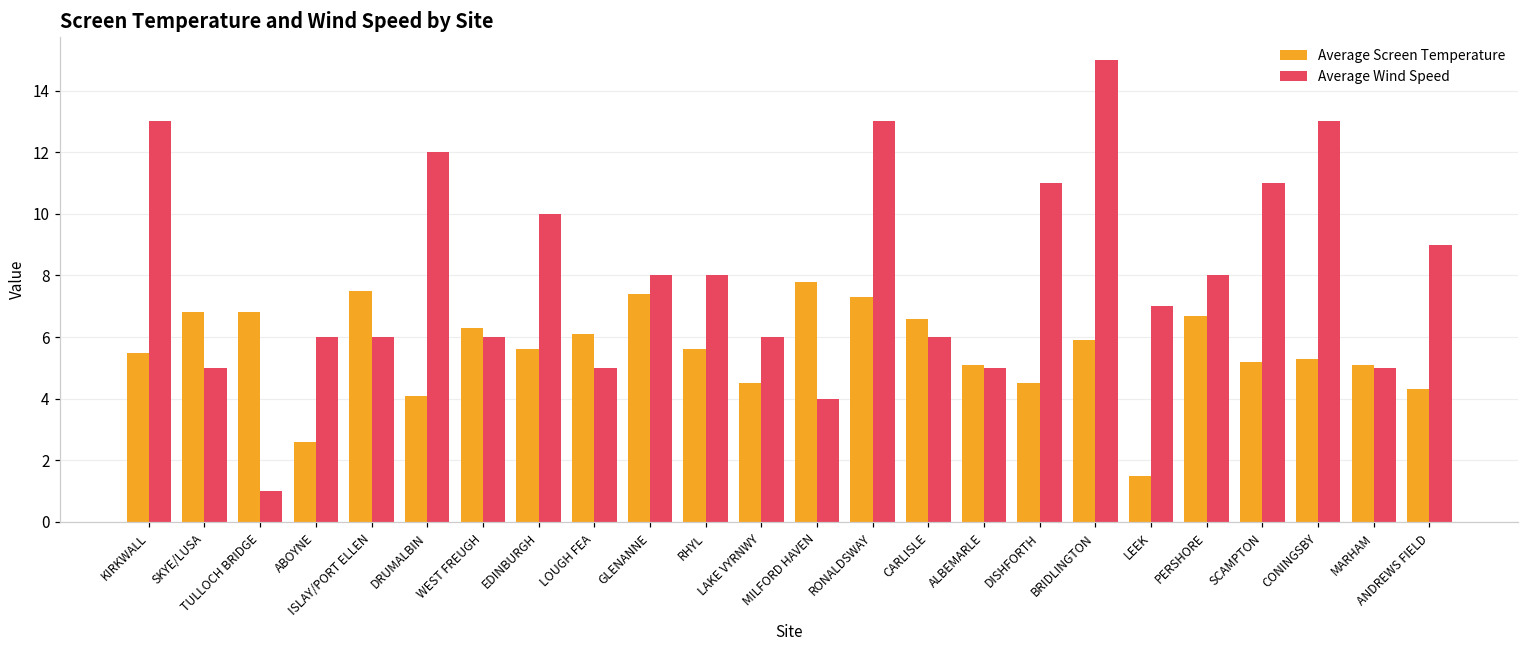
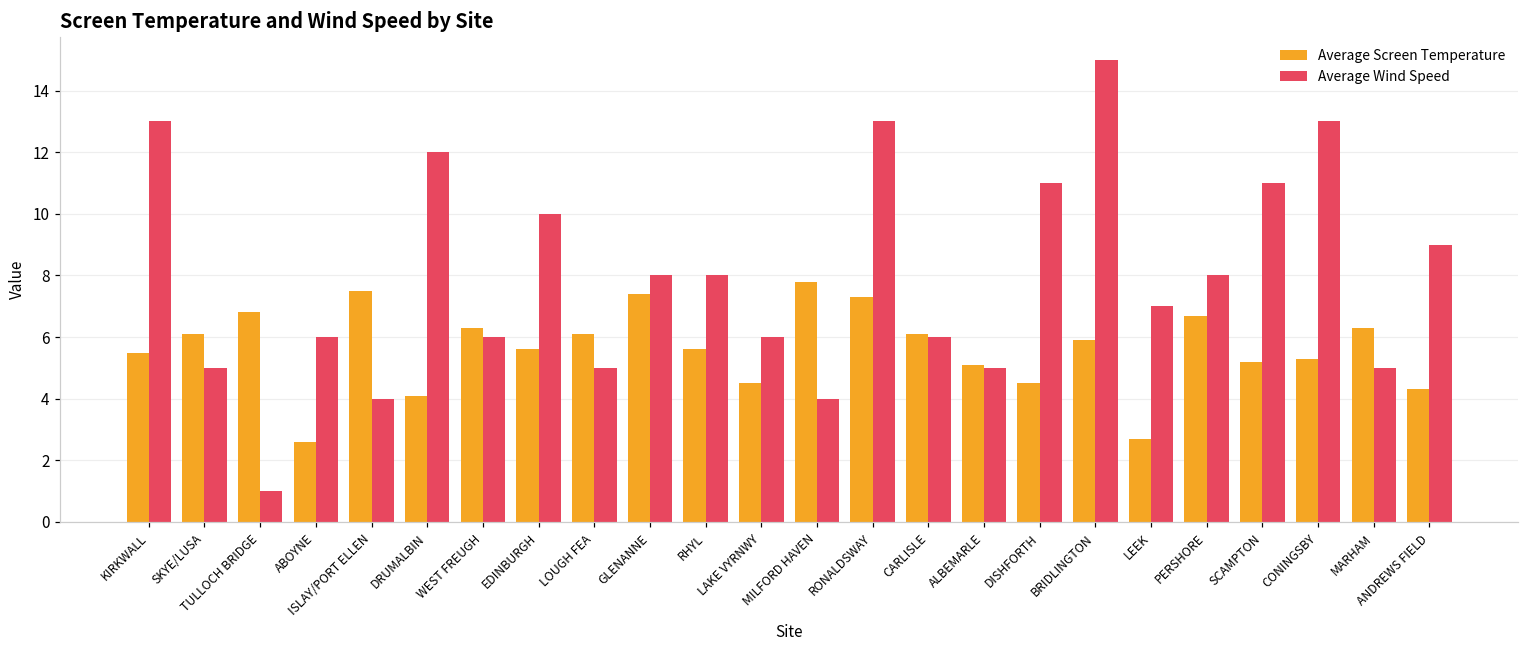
  {
    "Average Screen Temperature": {
      "KIRKWALL": 5.5,
-     "SKYE/LUSA": 6.8,
+     "SKYE/LUSA": 6.1,
      "TULLOCH BRIDGE": 6.8,
      "ABOYNE": 2.6,
      "ISLAY/PORT ELLEN": 7.5,
      "DRUMALBIN": 4.1,
      "WEST FREUGH": 6.3,
      "EDINBURGH": 5.6,
      "LOUGH FEA": 6.1,
      "GLENANNE": 7.4,
      "RHYL": 5.6,
      "LAKE VYRNWY": 4.5,
      "MILFORD HAVEN": 7.8,
      "RONALDSWAY": 7.3,
-     "CARLISLE": 6.6,
+     "CARLISLE": 6.1,
      "ALBEMARLE": 5.1,
      "DISHFORTH": 4.5,
      "BRIDLINGTON": 5.9,
-     "LEEK": 1.5,
+     "LEEK": 2.7,
      "PERSHORE": 6.7,
      "SCAMPTON": 5.2,
      "CONINGSBY": 5.3,
-     "MARHAM": 5.1,
+     "MARHAM": 6.3,
      "ANDREWS FIELD": 4.3
    },
    "Average Wind Speed": {
      "KIRKWALL": 13,
      "SKYE/LUSA": 5,
      "TULLOCH BRIDGE": 1,
      "ABOYNE": 6,
-     "ISLAY/PORT ELLEN": 6,
+     "ISLAY/PORT ELLEN": 4,
      "DRUMALBIN": 12,
      "WEST FREUGH": 6,
      "EDINBURGH": 10,
      "LOUGH FEA": 5,
      "GLENANNE": 8,
      "RHYL": 8,
      "LAKE VYRNWY": 6,
      "MILFORD HAVEN": 4,
      "RONALDSWAY": 13,
      "CARLISLE": 6,
      "ALBEMARLE": 5,
      "DISHFORTH": 11,
      "BRIDLINGTON": 15,
      "LEEK": 7,
      "PERSHORE": 8,
      "SCAMPTON": 11,
      "CONINGSBY": 13,
      "MARHAM": 5,
      "ANDREWS FIELD": 9
    }
  }
